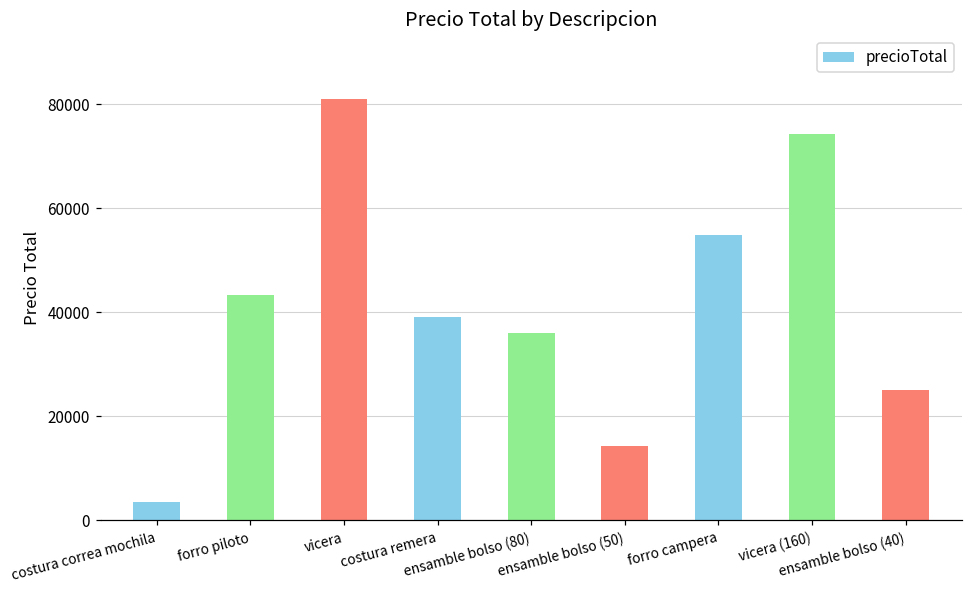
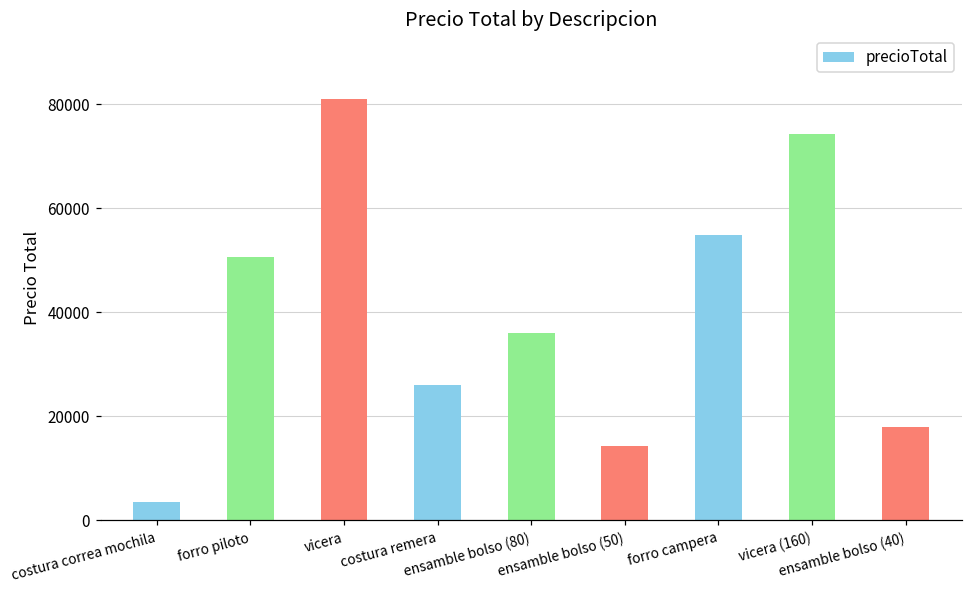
  {
    "costura correa mochila": 4000,
-   "forro piloto": 43000,
+   "forro piloto": 51000,
    "vicera": 81000,
-   "costura remera": 39000,
+   "costura remera": 26000,
    "ensamble bolso (80)": 36000,
    "ensamble bolso (50)": 14000,
    "forro campera": 55000,
    "vicera (160)": 74000,
-   "ensamble bolso (40)": 25000
+   "ensamble bolso (40)": 18000
  }
